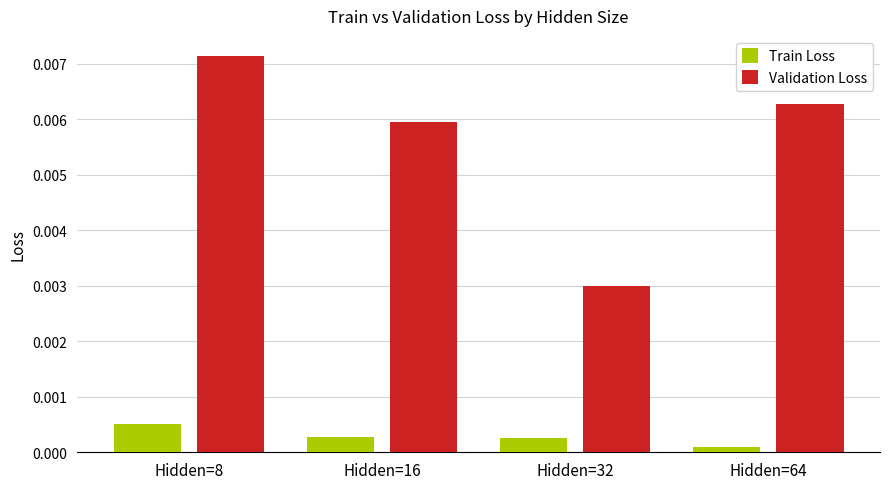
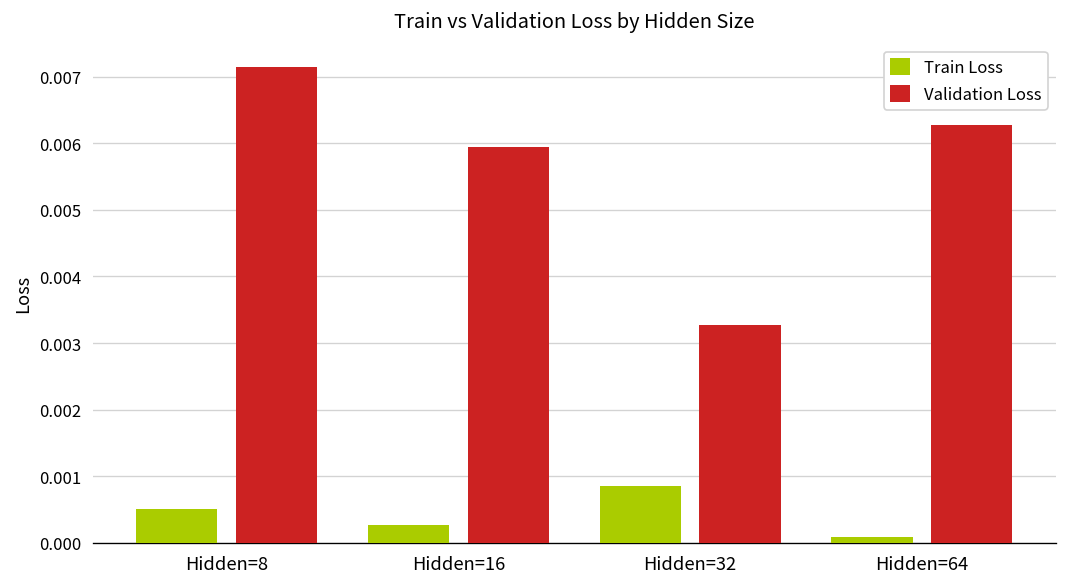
  {
    "Train Loss": {
      "Hidden=8": 0.0005,
      "Hidden=16": 0.0003,
-     "Hidden=32": 0.0002,
+     "Hidden=32": 0.0009,
      "Hidden=64": 0.0001
    },
    "Validation Loss": {
      "Hidden=8": 0.0071,
      "Hidden=16": 0.0059,
-     "Hidden=32": 0.0030,
+     "Hidden=32": 0.0033,
      "Hidden=64": 0.0063
    }
  }
